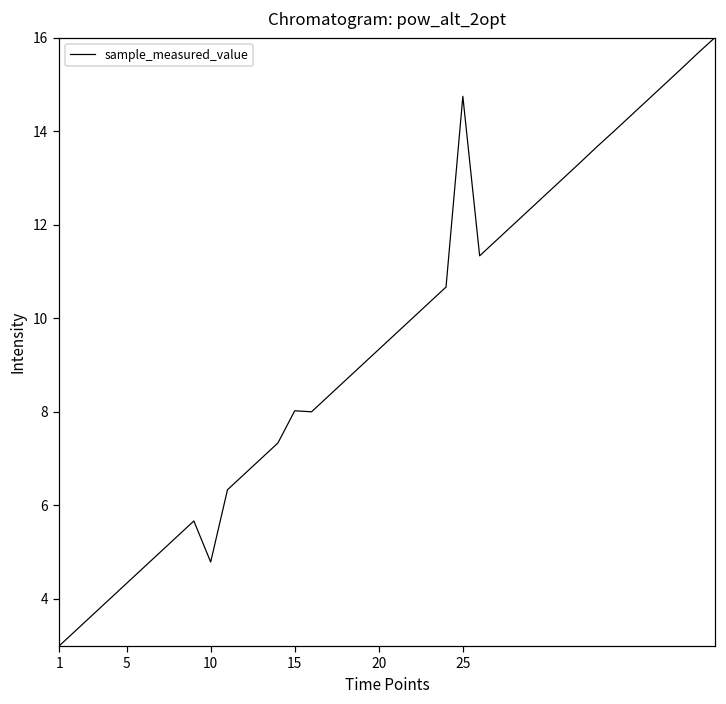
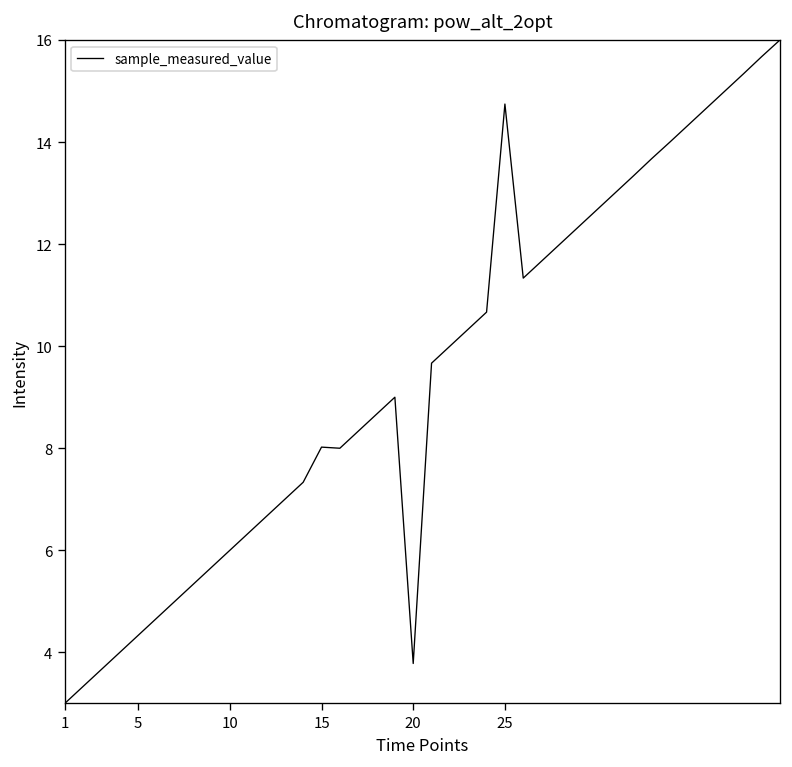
  {
    "1": 3.0,
    "5": 4.3,
-   "10": 4.8,
+   "10": 6.0,
    "15": 8.0,
-   "20": 9.3,
+   "20": 3.8,
    "25": 14.7
  }
